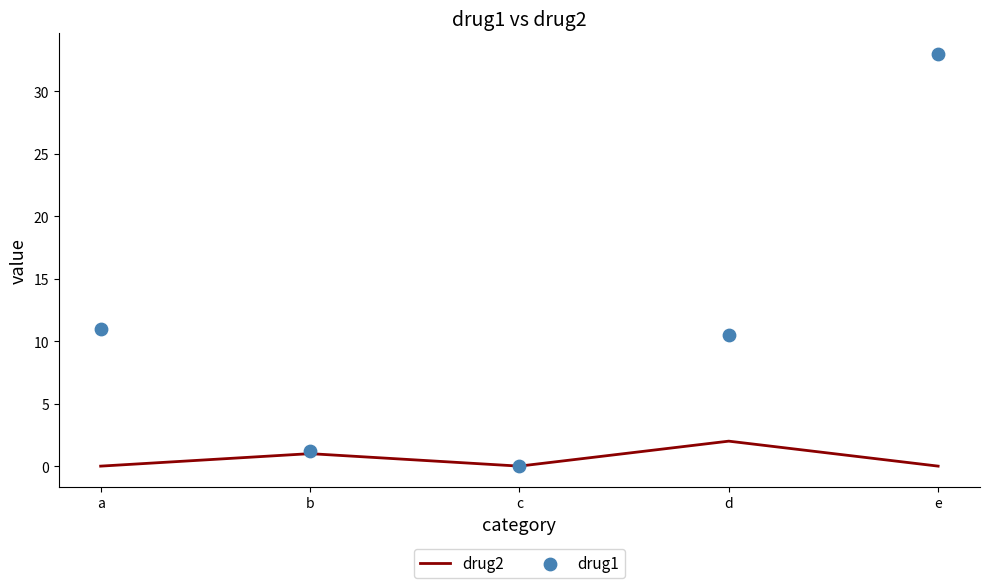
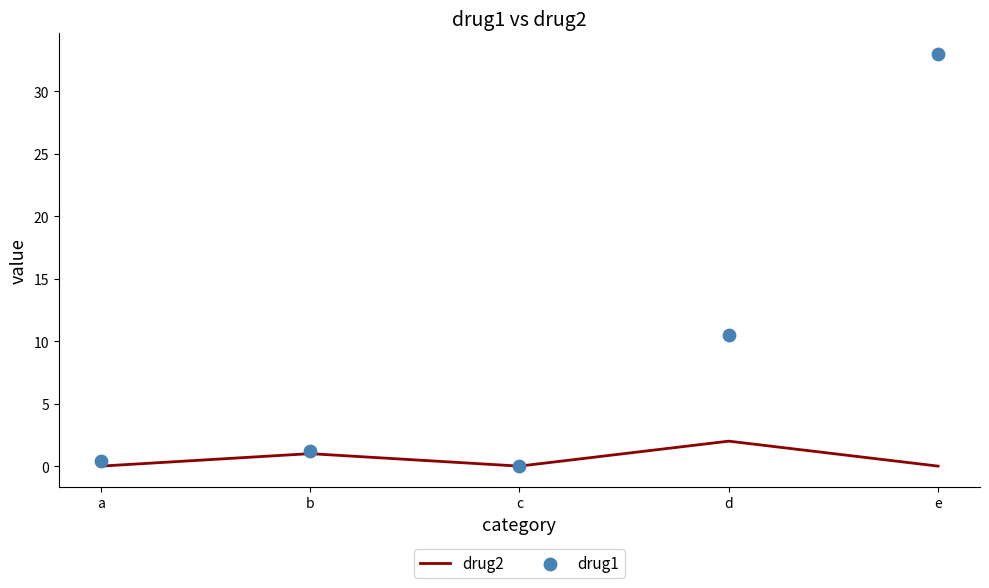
  {
    "drug1": {
-     "a": 11.0
+     "a": 0.4
    },
    "drug2": {
      "a": 0.0,
      "d": 2.0,
      "e": 0.0
    }
  }
